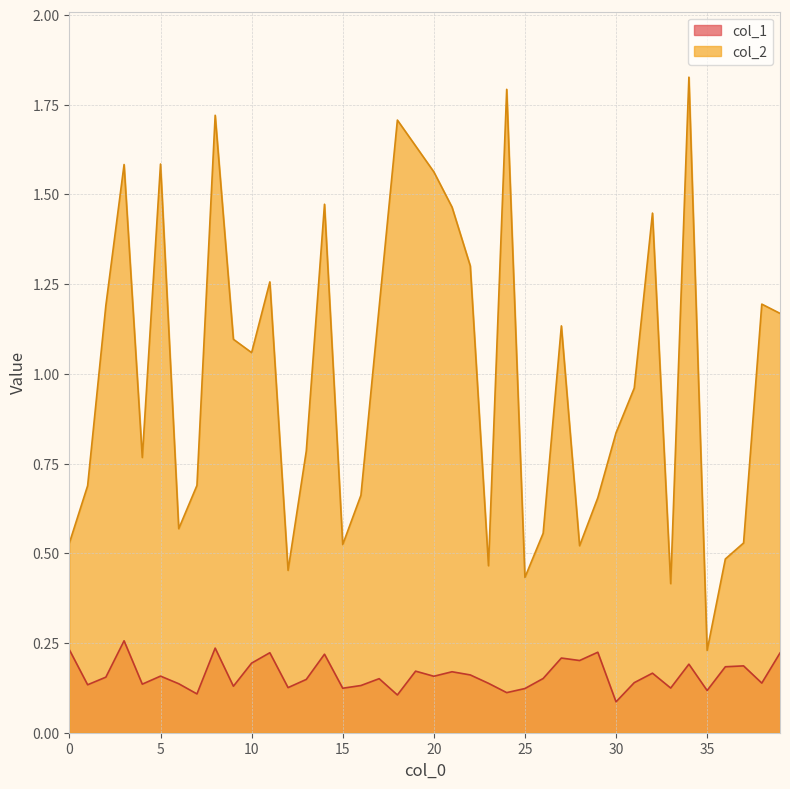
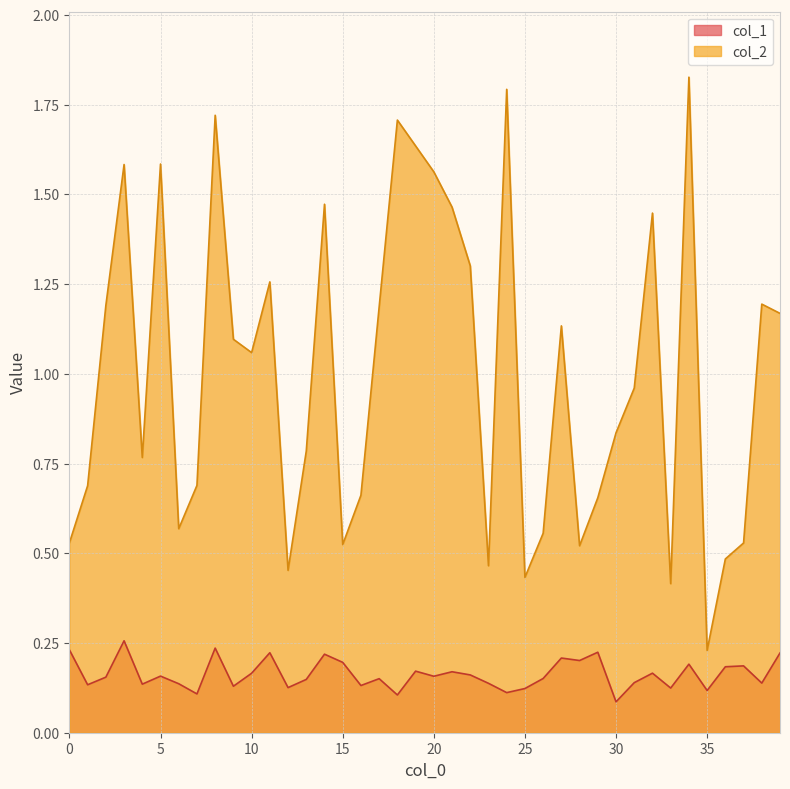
  {
    "col_1": {
      "0": 0.23,
      "5": 0.16,
-     "10": 0.19,
-     "15": 0.12,
+     "10": 0.17,
+     "15": 0.20,
      "20": 0.16,
      "25": 0.12,
      "30": 0.09,
      "35": 0.12
    },
    "col_2": {
      "0": 0.53,
      "5": 1.58,
      "10": 1.06,
      "15": 0.52,
      "20": 1.56,
      "25": 0.43,
      "30": 0.84,
      "35": 0.23
    }
  }
